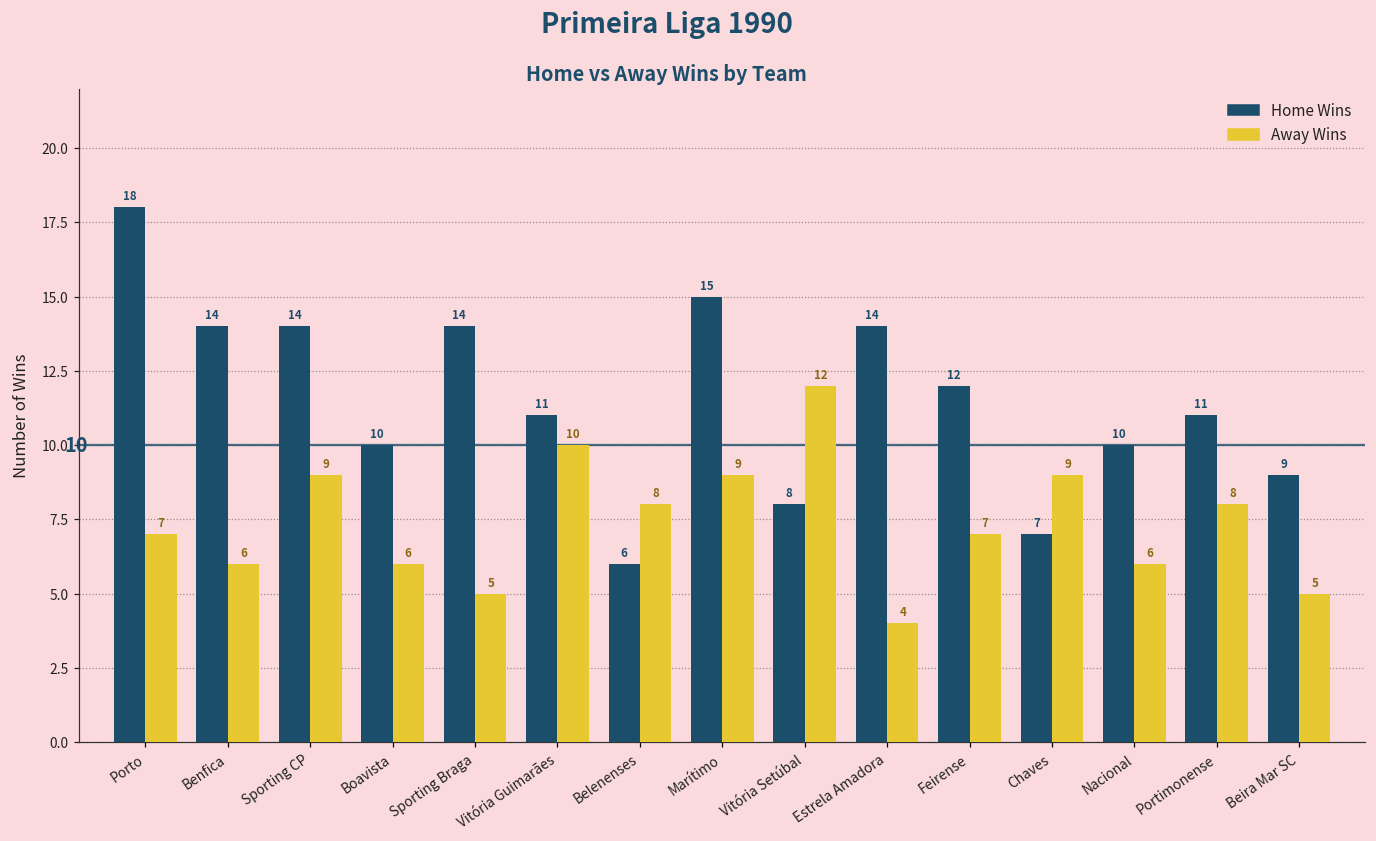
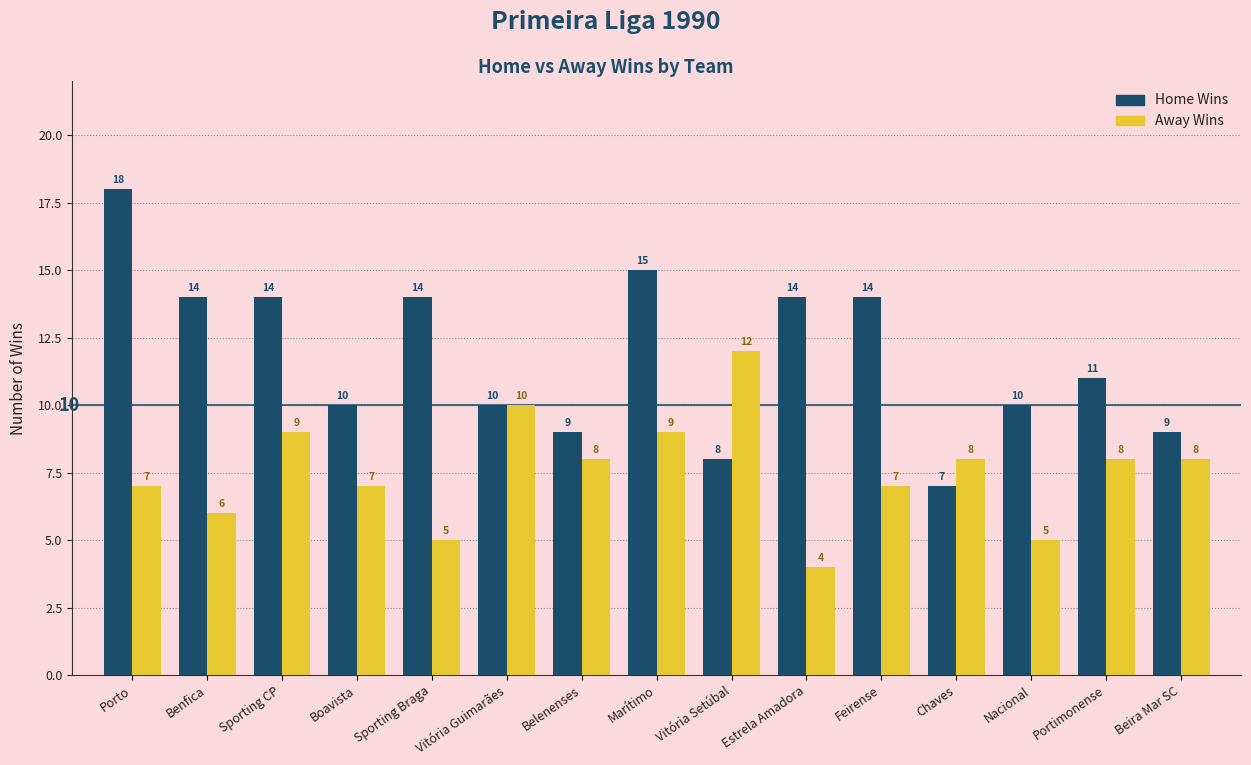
  {
    "Home Wins": {
      "Porto": 18,
      "Benfica": 14,
      "Sporting CP": 14,
      "Boavista": 10,
      "Sporting Braga": 14,
-     "Vitória Guimarães": 11,
-     "Belenenses": 6,
+     "Vitória Guimarães": 10,
+     "Belenenses": 9,
      "Marítimo": 15,
      "Vitória Setúbal": 8,
      "Estrela Amadora": 14,
-     "Feirense": 12,
+     "Feirense": 14,
      "Chaves": 7,
      "Nacional": 10,
      "Portimonense": 11,
      "Beira Mar SC": 9
    },
    "Away Wins": {
      "Porto": 7,
      "Benfica": 6,
      "Sporting CP": 9,
-     "Boavista": 6,
+     "Boavista": 7,
      "Sporting Braga": 5,
      "Vitória Guimarães": 10,
      "Belenenses": 8,
      "Marítimo": 9,
      "Vitória Setúbal": 12,
      "Estrela Amadora": 4,
      "Feirense": 7,
-     "Chaves": 9,
-     "Nacional": 6,
+     "Chaves": 8,
+     "Nacional": 5,
      "Portimonense": 8,
-     "Beira Mar SC": 5
+     "Beira Mar SC": 8
    }
  }
